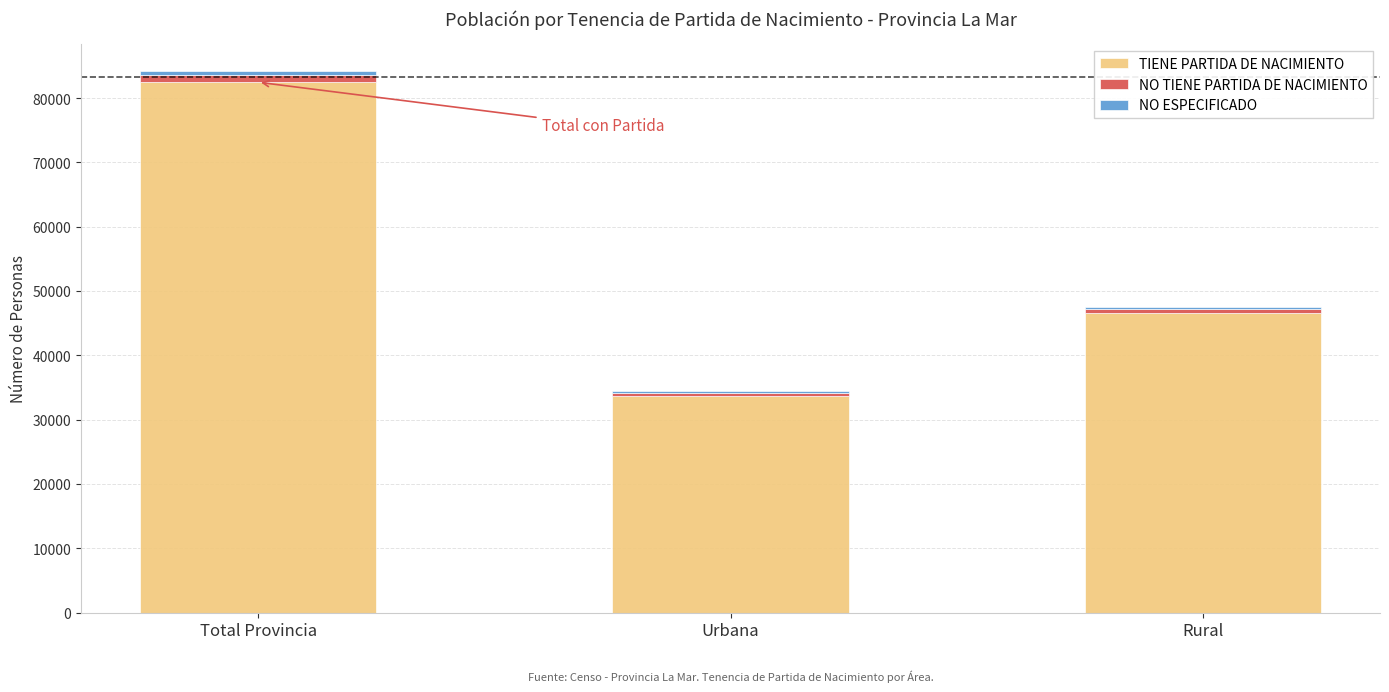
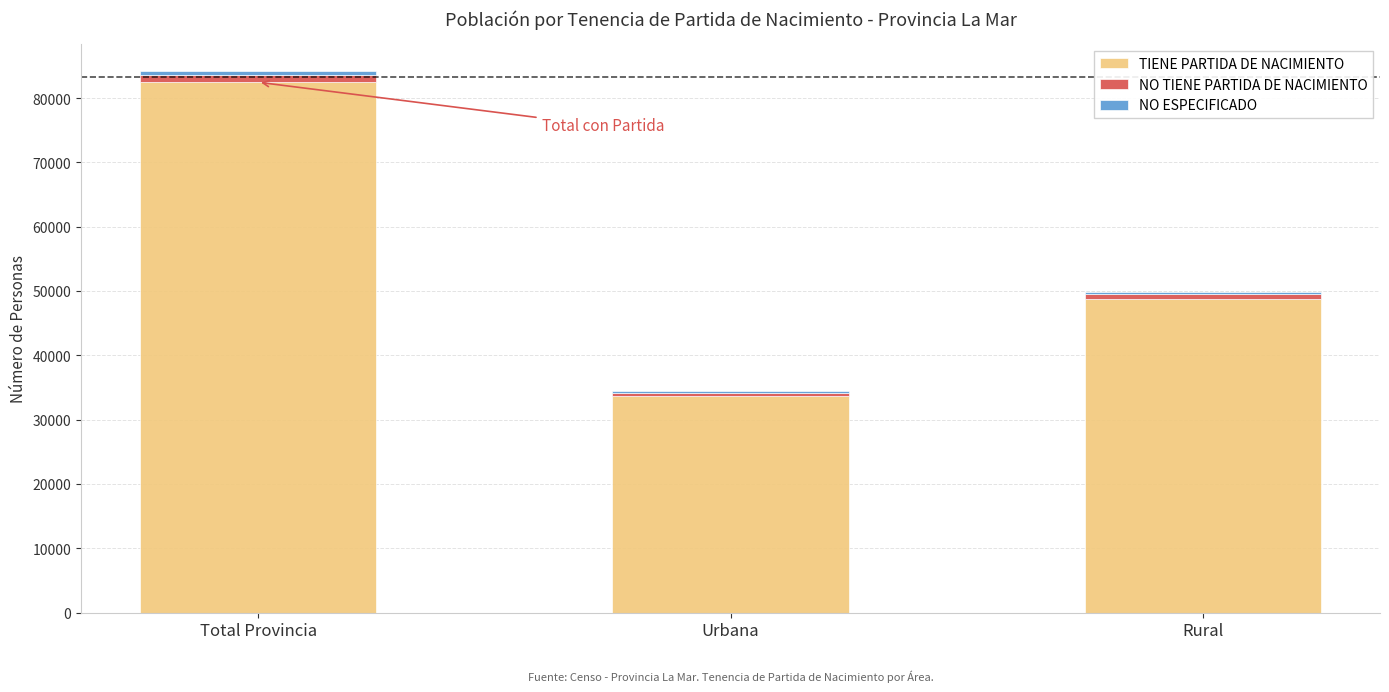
  {
    "TIENE PARTIDA DE NACIMIENTO": {
      "Total Provincia": 82000,
      "Urbana": 34000,
-     "Rural": 47000
+     "Rural": 49000
    },
    "NO TIENE PARTIDA DE NACIMIENTO": {
      "Total Provincia": 1000,
      "Urbana": 0,
      "Rural": 1000
    },
    "NO ESPECIFICADO": {
      "Total Provincia": 1000
    }
  }
